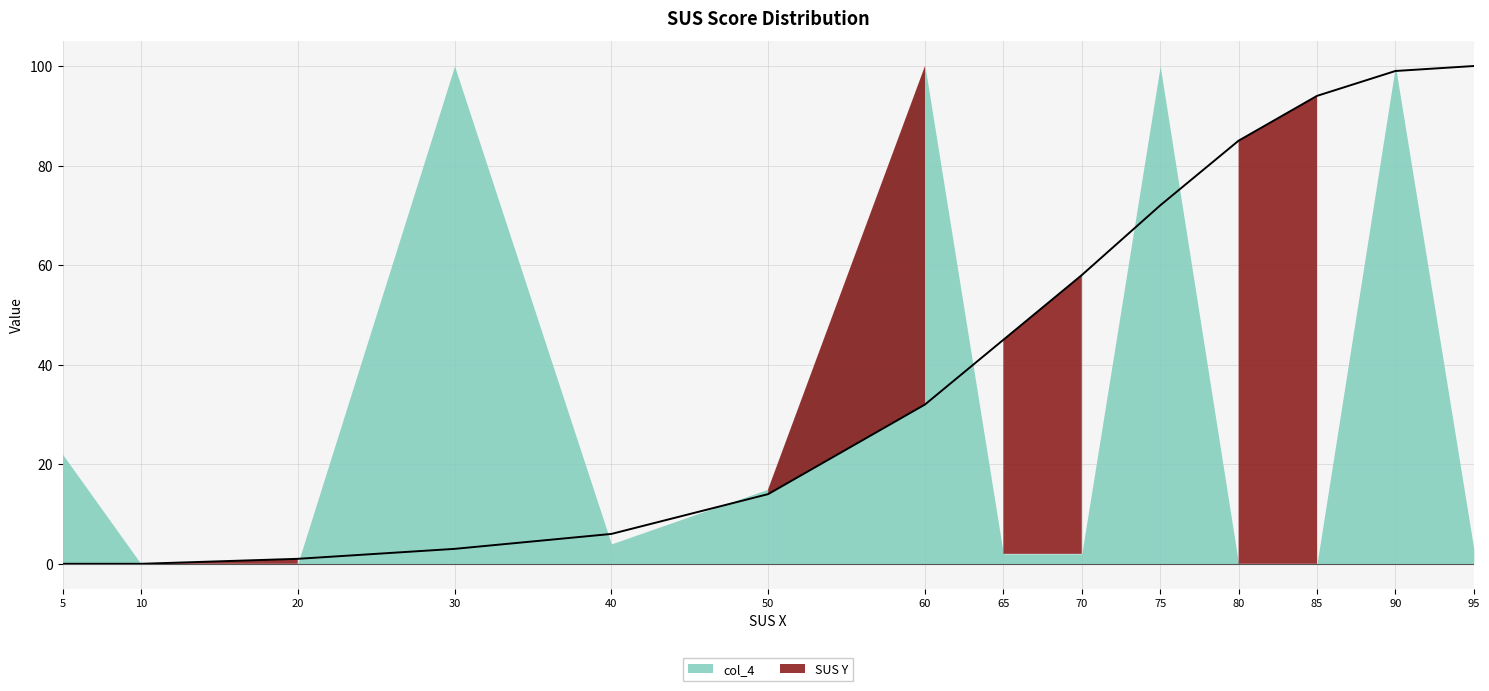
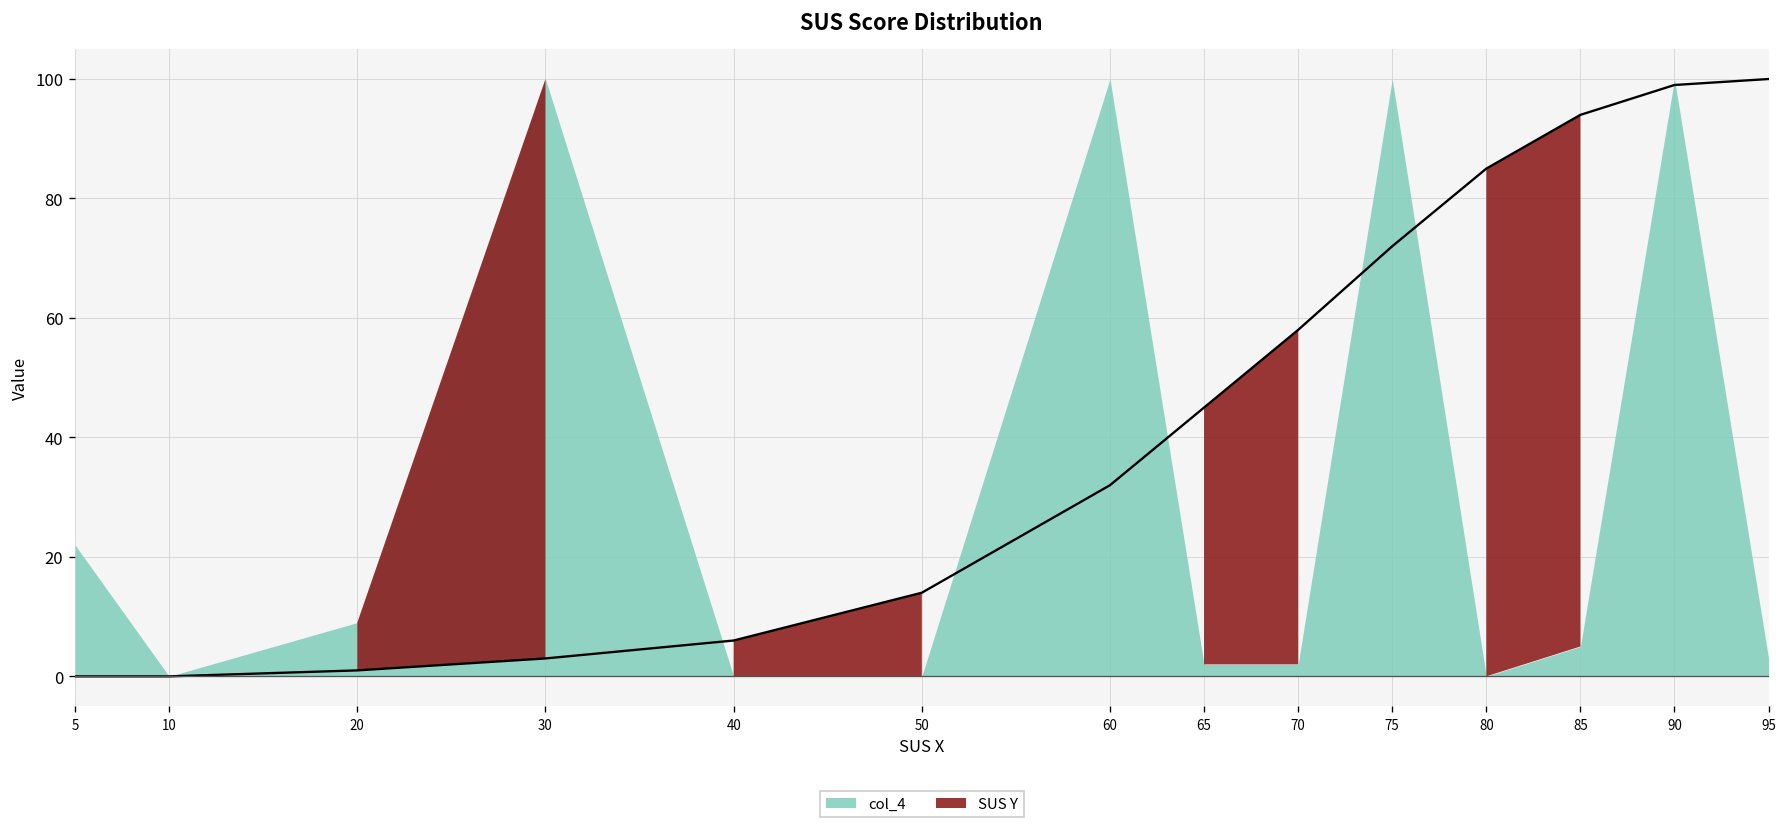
  {
    "col_4": {
      "5": 22,
-     "20": 0,
+     "20": 9,
      "30": 100,
-     "40": 4,
-     "50": 15,
+     "40": 0,
+     "50": 0,
      "60": 100,
      "65": 2,
      "70": 2,
      "75": 100,
      "80": 0,
-     "85": 0,
+     "85": 5,
      "90": 100,
      "95": 3
    }
  }
